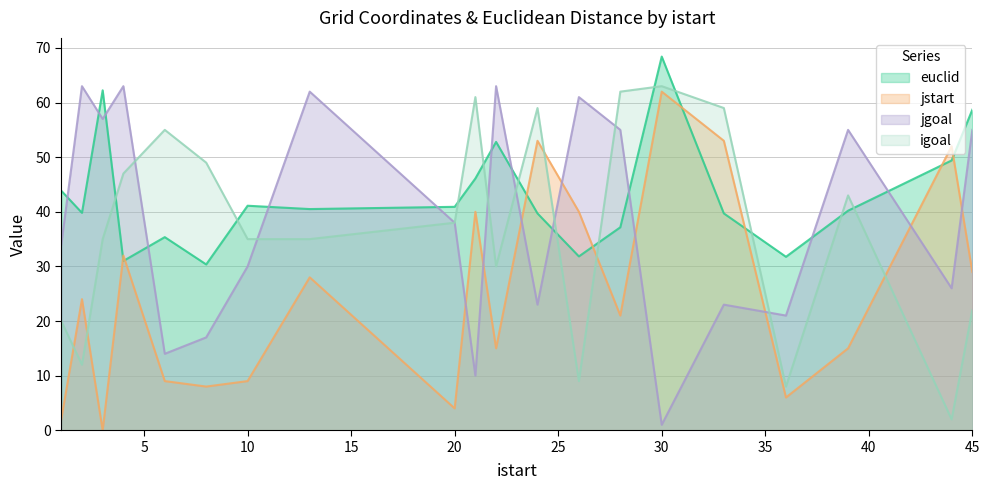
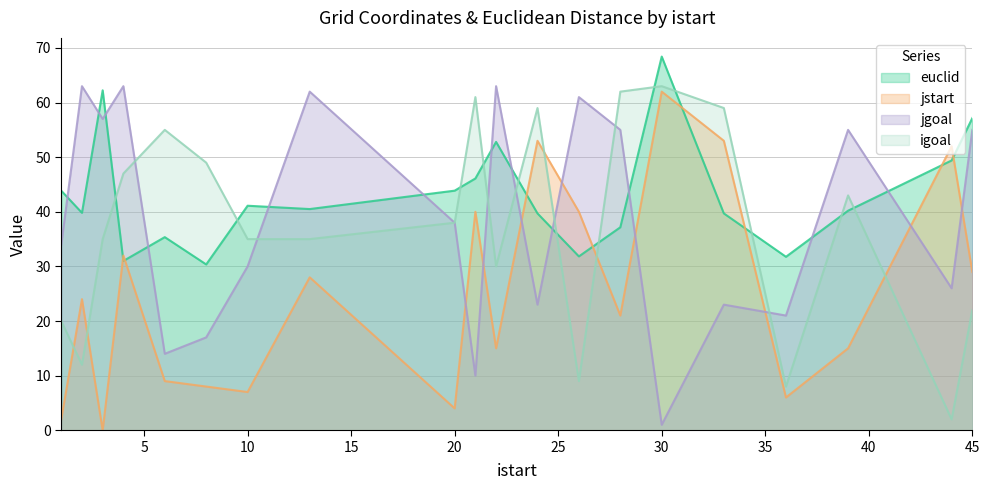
  {
    "euclid": {
      "10": 41,
-     "20": 41,
+     "20": 44,
      "30": 68,
-     "45": 59
+     "45": 57
    },
    "jstart": {
-     "10": 9,
+     "10": 7,
      "20": 4,
      "30": 62,
      "45": 29
    }
  }
